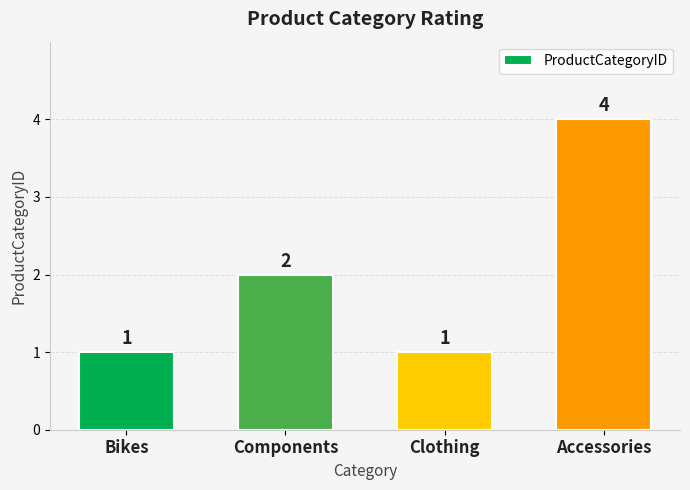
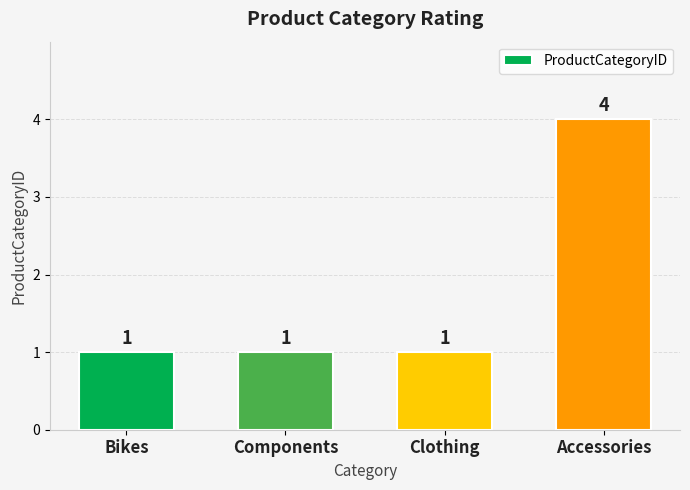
  {
    "Bikes": 1,
-   "Components": 2,
+   "Components": 1,
    "Clothing": 1,
    "Accessories": 4
  }
